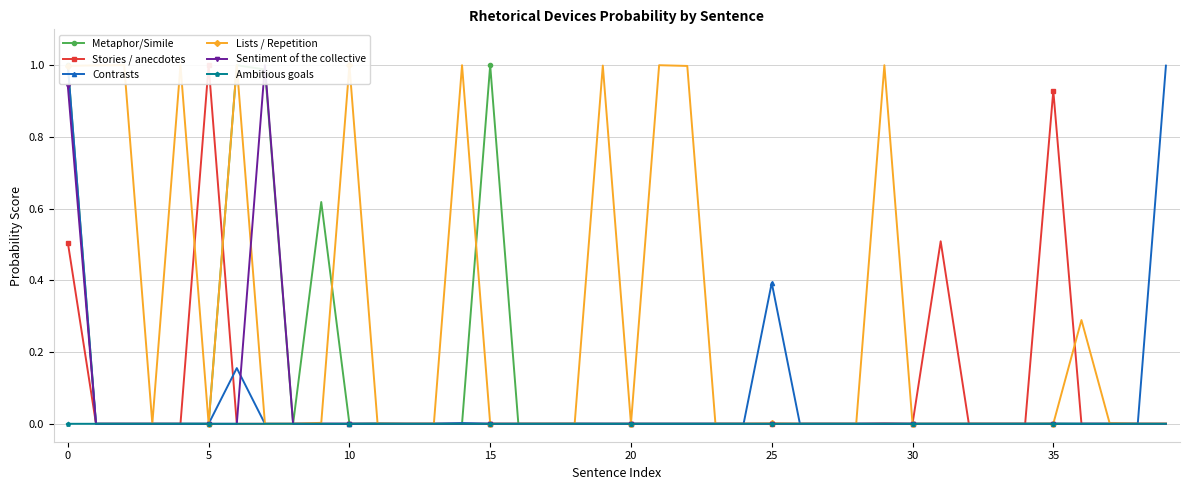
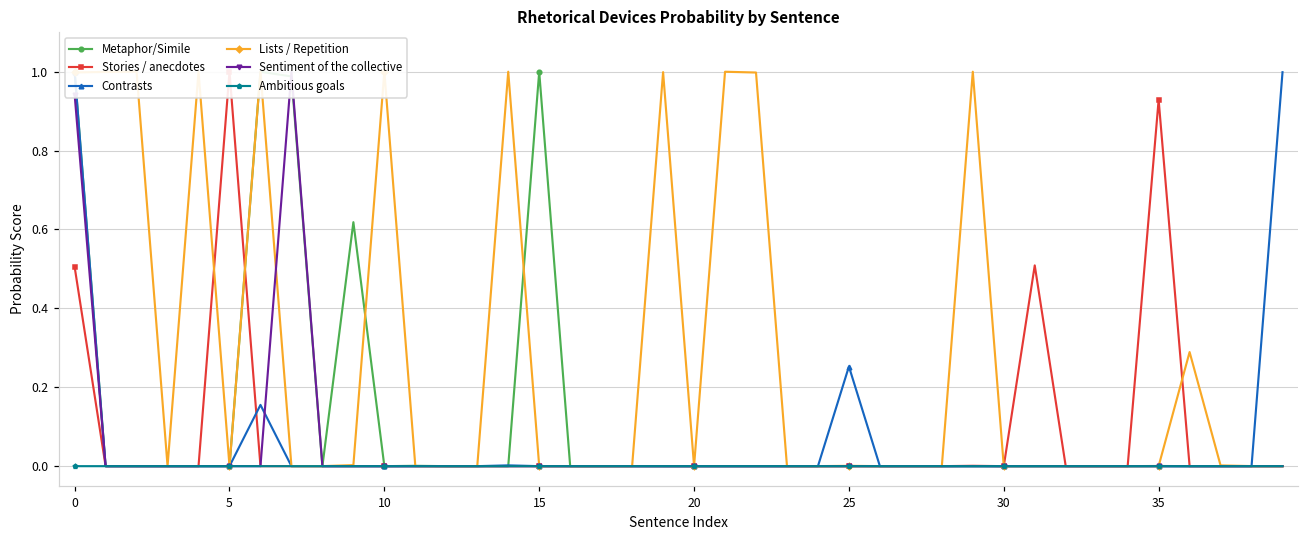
  {
    "Metaphor/Simile": {
      "15": 1.00
    },
    "Stories / anecdotes": {
      "0": 0.50,
      "35": 0.93
    },
    "Contrasts": {
-     "25": 0.39
+     "25": 0.25
    },
    "Sentiment of the collective": {
      "0": 0.94
    },
    "Ambitious goals": {
      "0": 0.00
    }
  }
